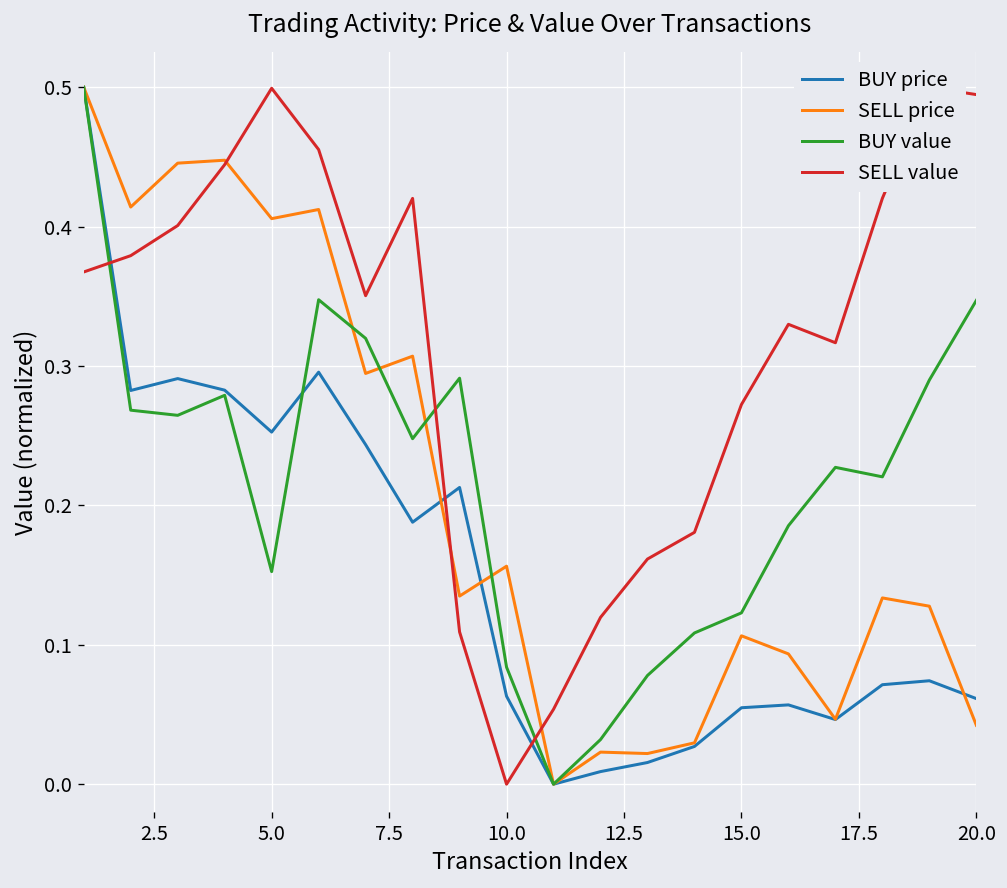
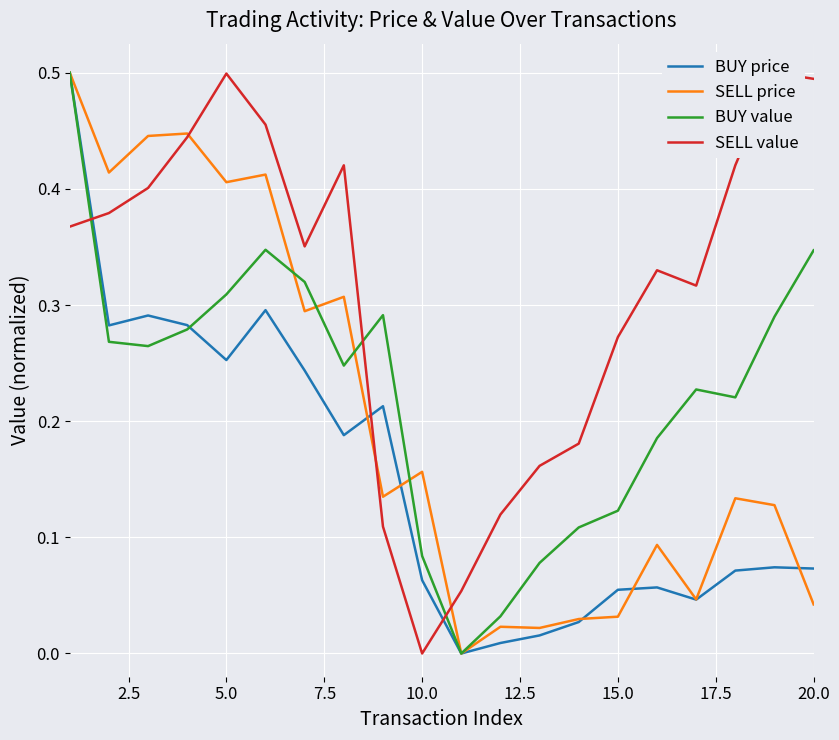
  {
    "BUY price": {
      "5.0": 0.253,
      "10.0": 0.063,
      "15.0": 0.055,
-     "20.0": 0.061
+     "20.0": 0.073
    },
    "SELL price": {
      "5.0": 0.406,
      "10.0": 0.156,
-     "15.0": 0.106,
+     "15.0": 0.032,
      "20.0": 0.042
    },
    "BUY value": {
-     "5.0": 0.153,
+     "5.0": 0.309,
      "10.0": 0.084,
      "15.0": 0.123,
      "20.0": 0.347
    },
    "SELL value": {
      "5.0": 0.499,
      "10.0": 0.000,
      "15.0": 0.272,
      "20.0": 0.495
    }
  }
